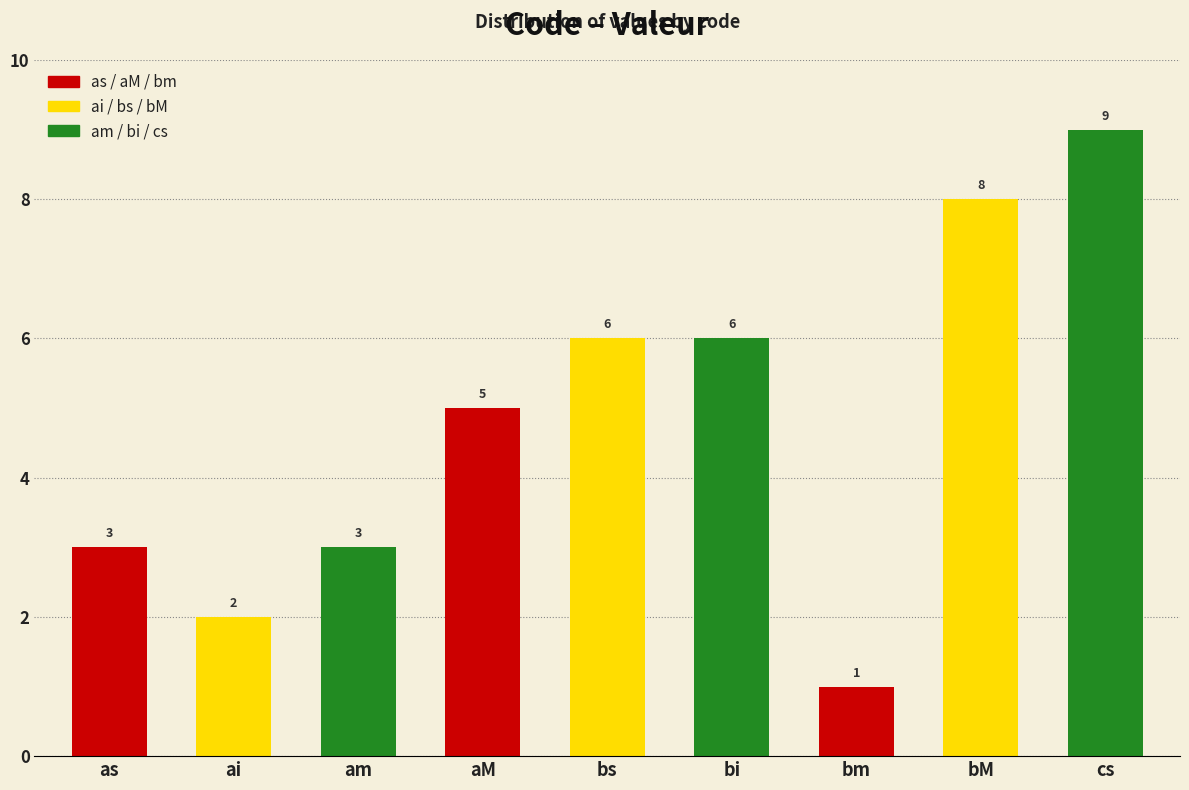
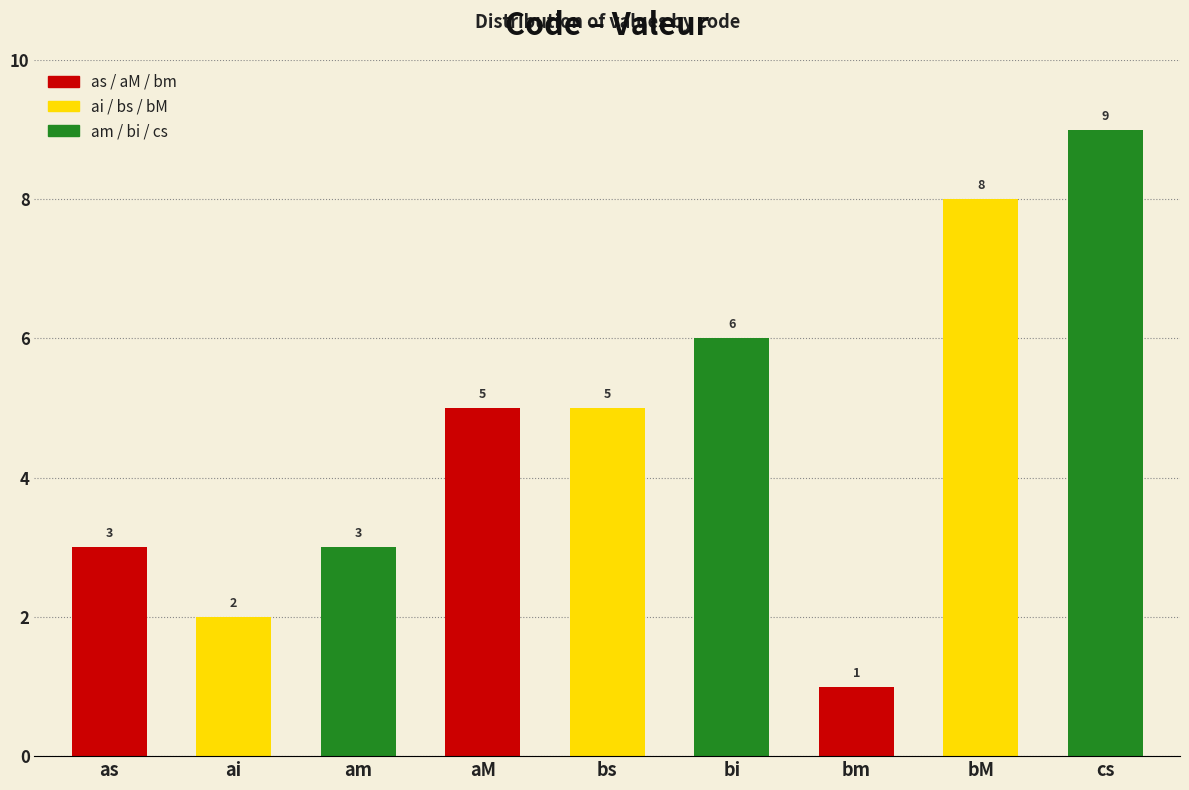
  {
    "as": 3,
    "ai": 2,
    "am": 3,
    "aM": 5,
-   "bs": 6,
+   "bs": 5,
    "bi": 6,
    "bm": 1,
    "bM": 8,
    "cs": 9
  }
